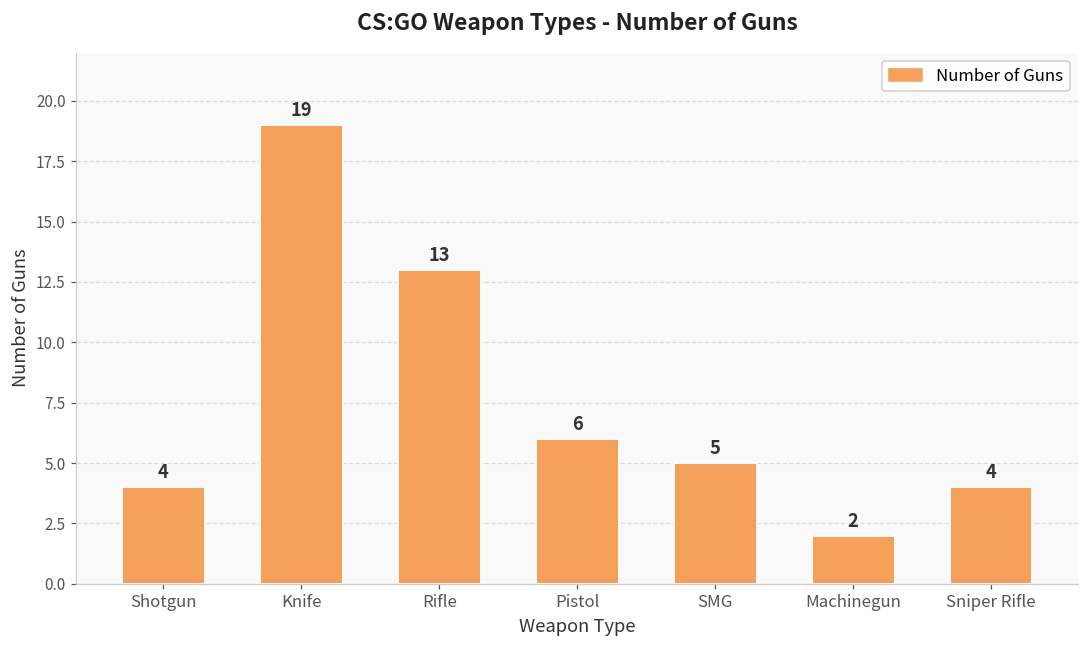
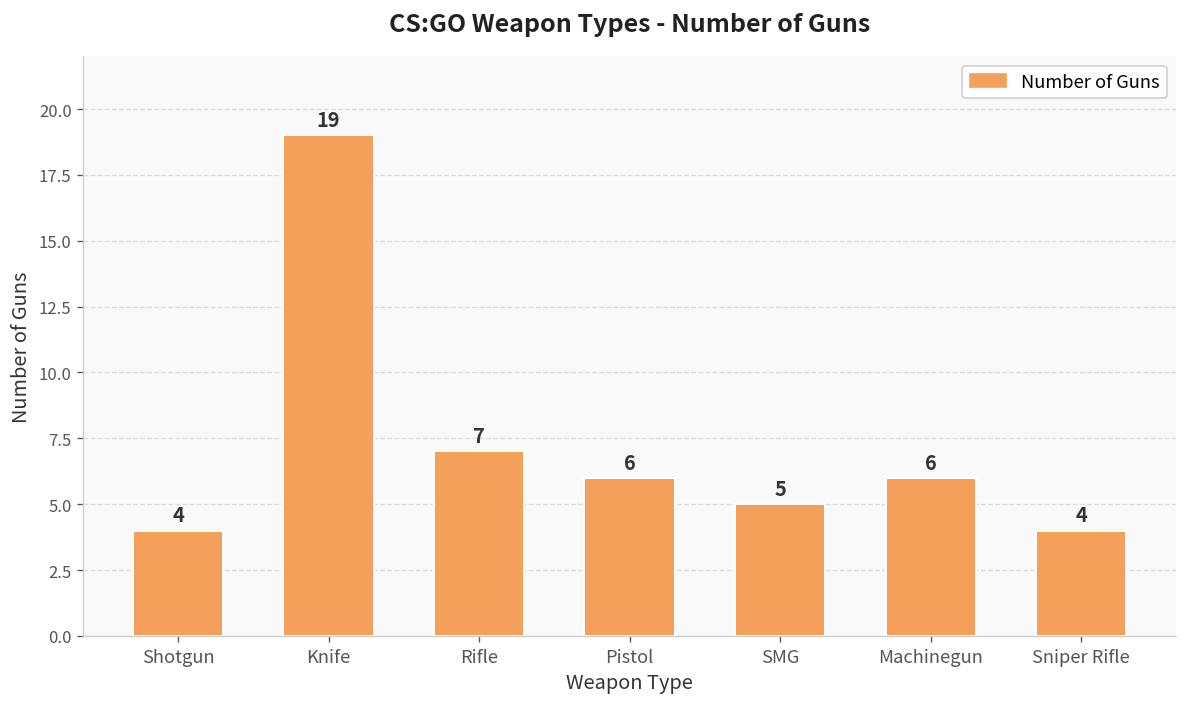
  {
    "Shotgun": 4,
    "Knife": 19,
-   "Rifle": 13,
+   "Rifle": 7,
    "Pistol": 6,
    "SMG": 5,
-   "Machinegun": 2,
+   "Machinegun": 6,
    "Sniper Rifle": 4
  }
